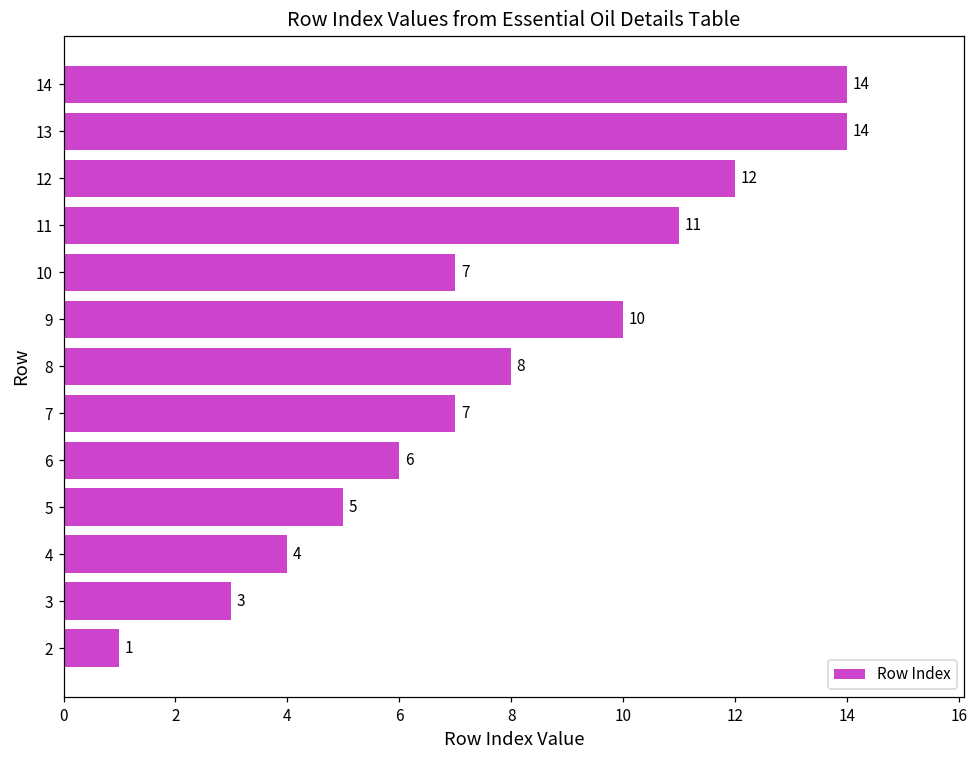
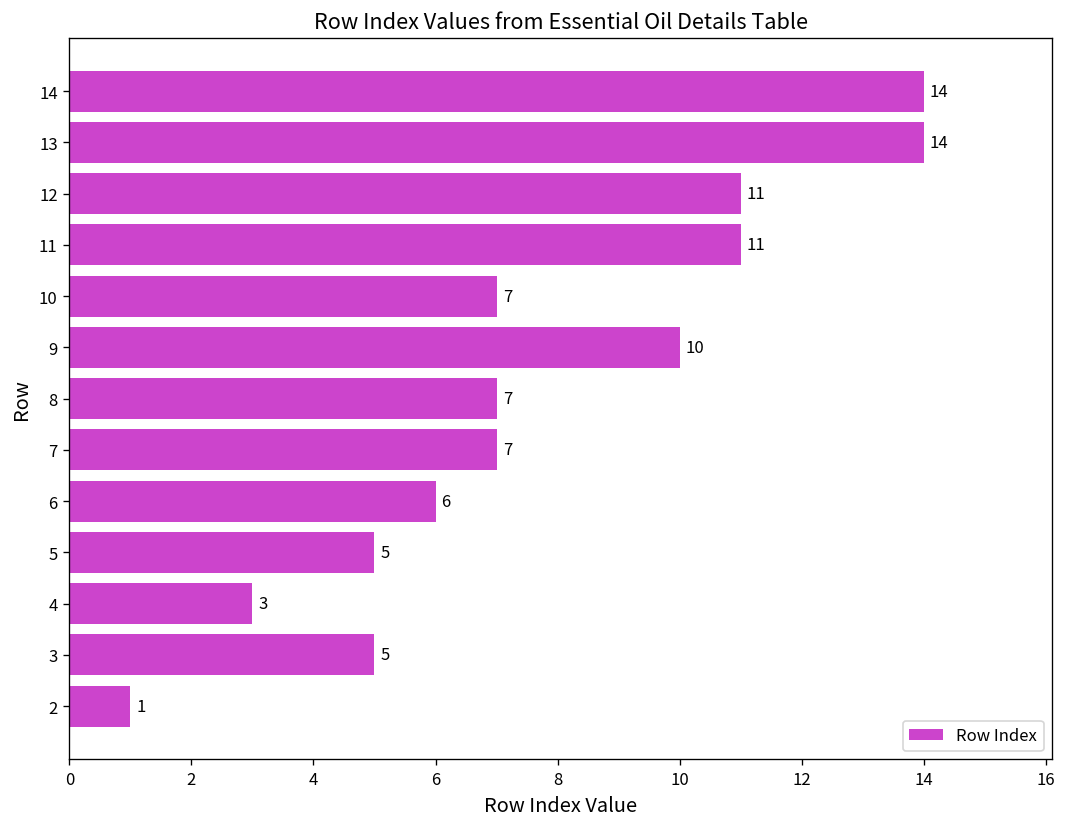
  {
    "14": 14,
    "13": 14,
-   "12": 12,
+   "12": 11,
    "11": 11,
    "10": 7,
    "9": 10,
-   "8": 8,
+   "8": 7,
    "7": 7,
    "6": 6,
    "5": 5,
-   "4": 4,
-   "3": 3,
+   "4": 3,
+   "3": 5,
    "2": 1
  }
